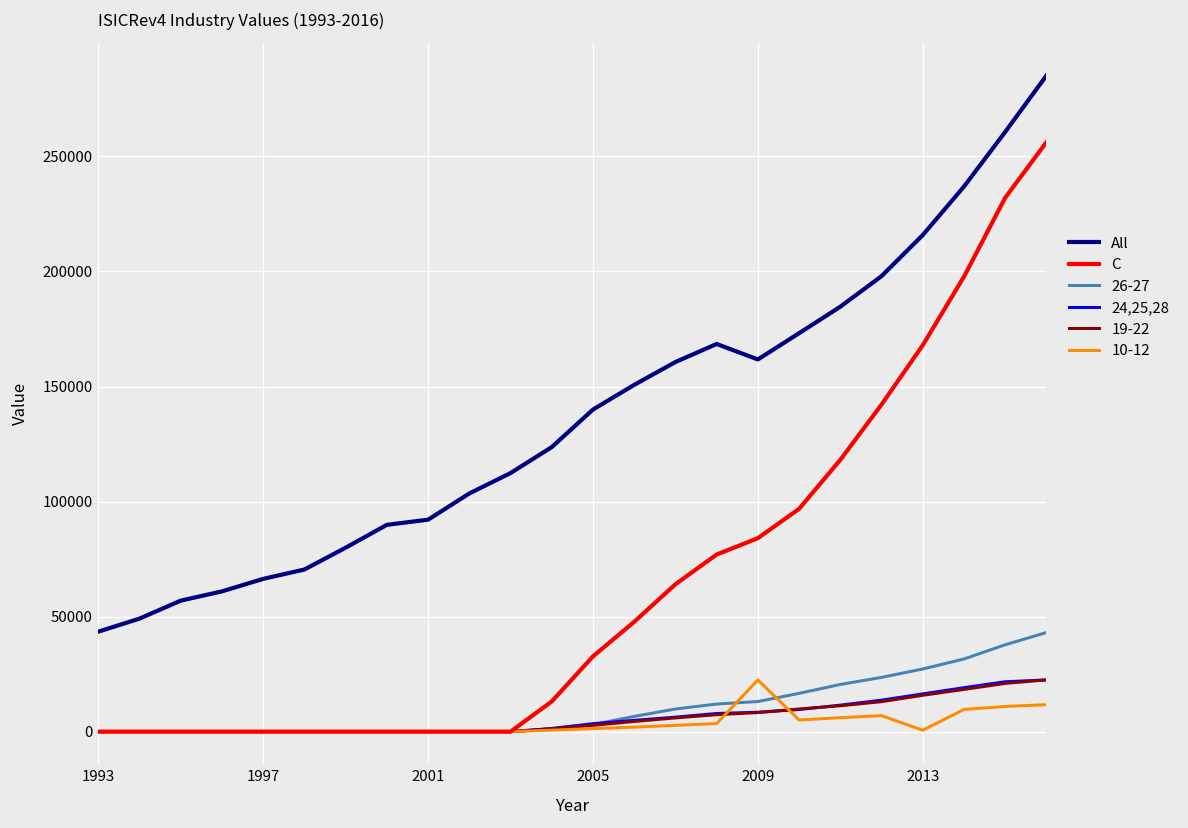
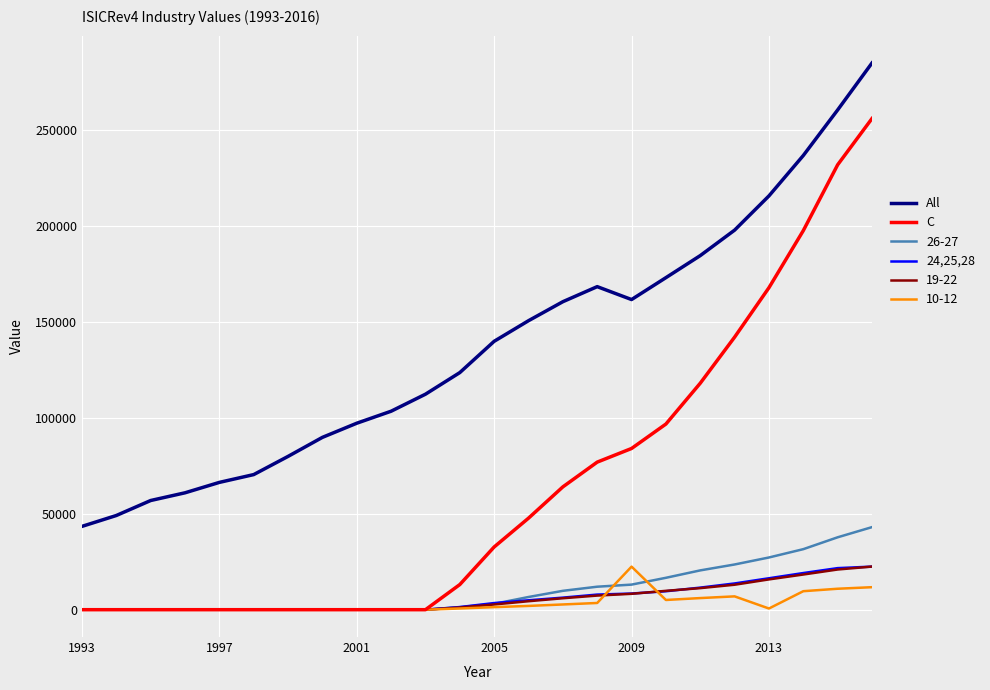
  {
    "26-27": {
      "2009": 13000,
      "2013": 27000
    },
    "10-12": {
      "2005": 1000,
      "2009": 22000,
      "2013": 1000
    },
    "All": {
      "1993": 43000,
      "1997": 66000,
-     "2001": 92000,
+     "2001": 97000,
      "2005": 140000,
      "2009": 162000,
      "2013": 216000
    },
    "C": {
      "2005": 33000,
      "2009": 84000,
      "2013": 168000
    }
  }
